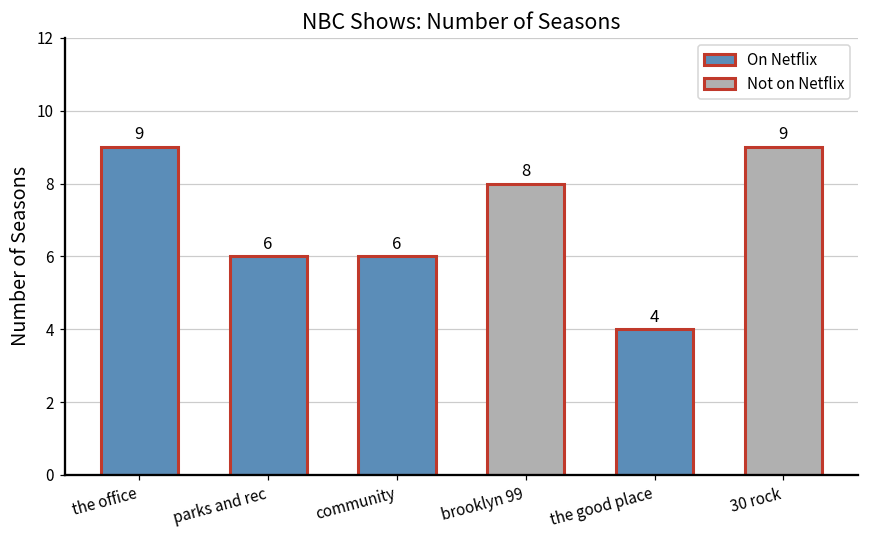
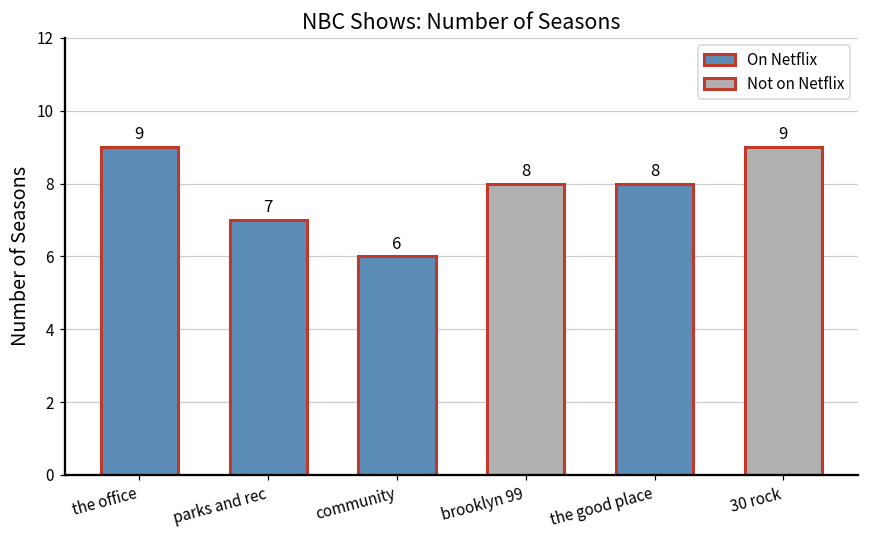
  {
    "the office": 9,
-   "parks and rec": 6,
+   "parks and rec": 7,
    "community": 6,
    "brooklyn 99": 8,
-   "the good place": 4,
+   "the good place": 8,
    "30 rock": 9
  }
